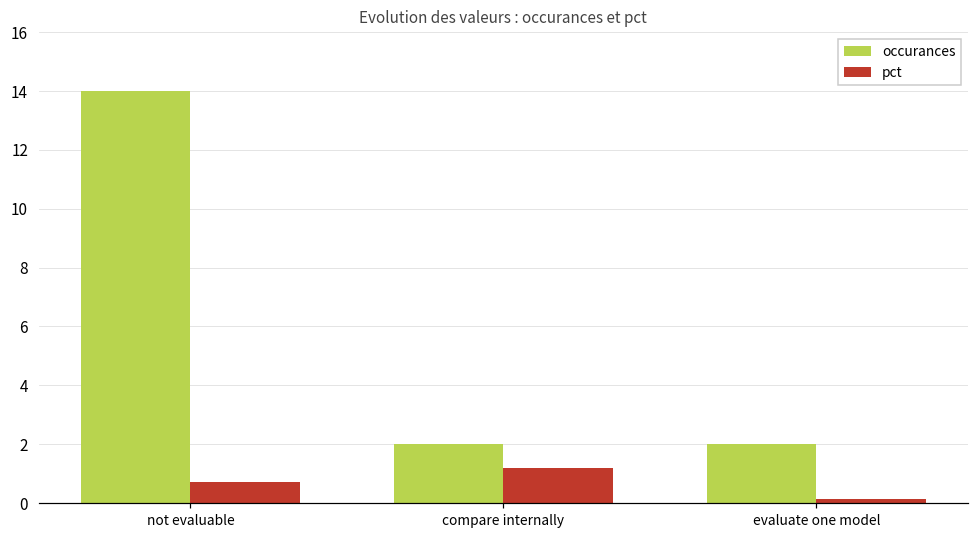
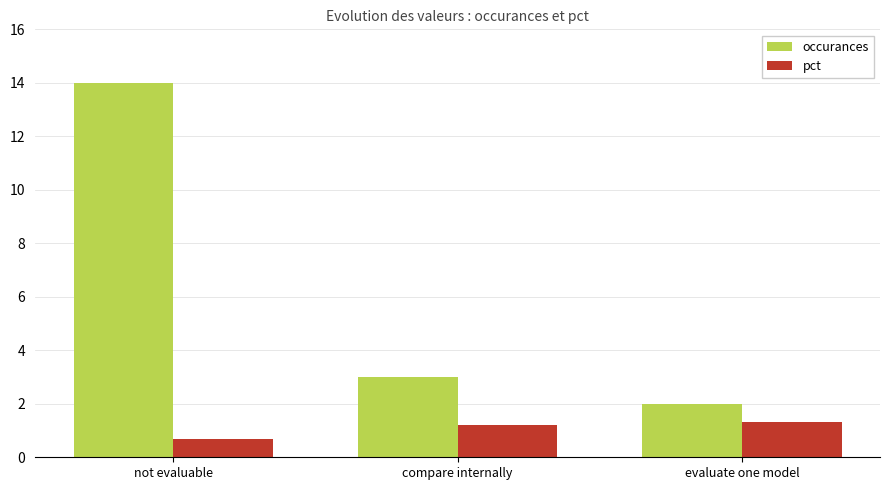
  {
    "occurances": {
      "not evaluable": 14,
-     "compare internally": 2,
+     "compare internally": 3,
      "evaluate one model": 2
    },
    "pct": {
      "not evaluable": 0.7,
      "compare internally": 1.2,
-     "evaluate one model": 0.2
+     "evaluate one model": 1.3
    }
  }
